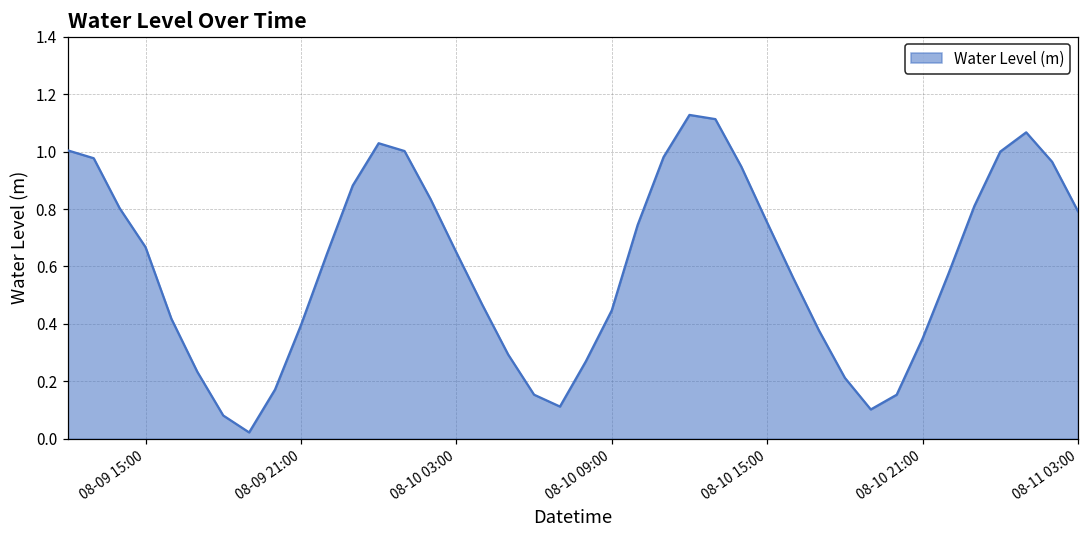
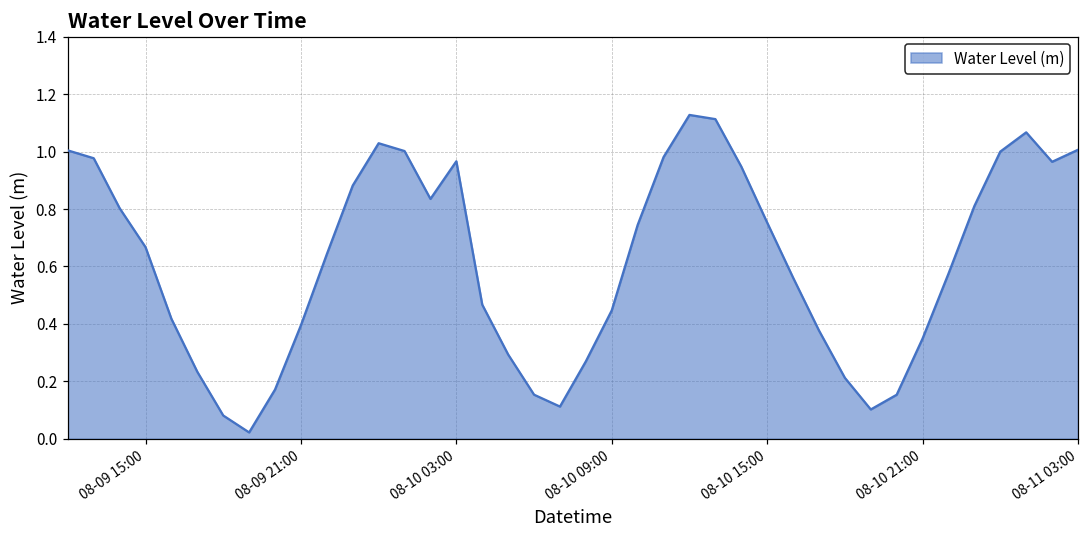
  {
    "08-09 15:00": 0.67,
    "08-09 21:00": 0.40,
-   "08-10 03:00": 0.65,
+   "08-10 03:00": 0.97,
    "08-10 09:00": 0.45,
    "08-10 15:00": 0.75,
    "08-10 21:00": 0.35,
-   "08-11 03:00": 0.79
+   "08-11 03:00": 1.01
  }
